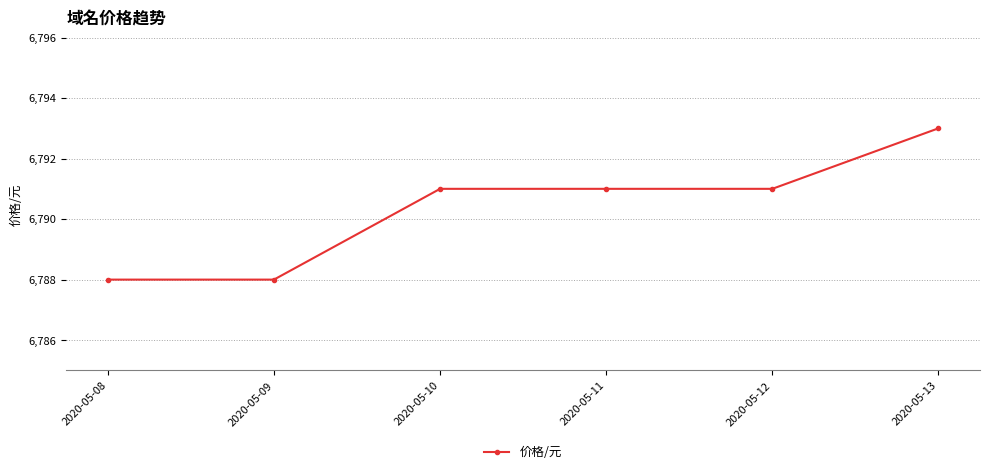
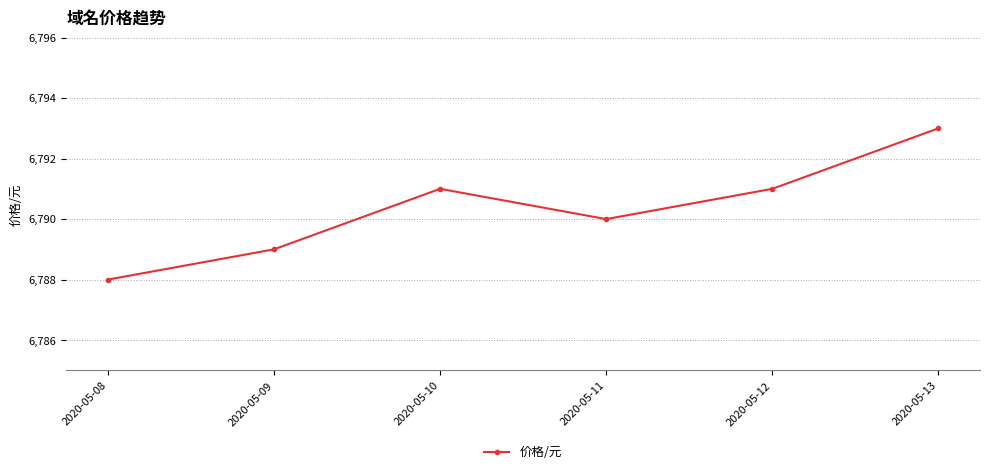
  {
    "2020-05-08": "6,788",
-   "2020-05-09": "6,788",
+   "2020-05-09": "6,789",
    "2020-05-10": "6,791",
-   "2020-05-11": "6,791",
+   "2020-05-11": "6,790",
    "2020-05-12": "6,791",
    "2020-05-13": "6,793"
  }
